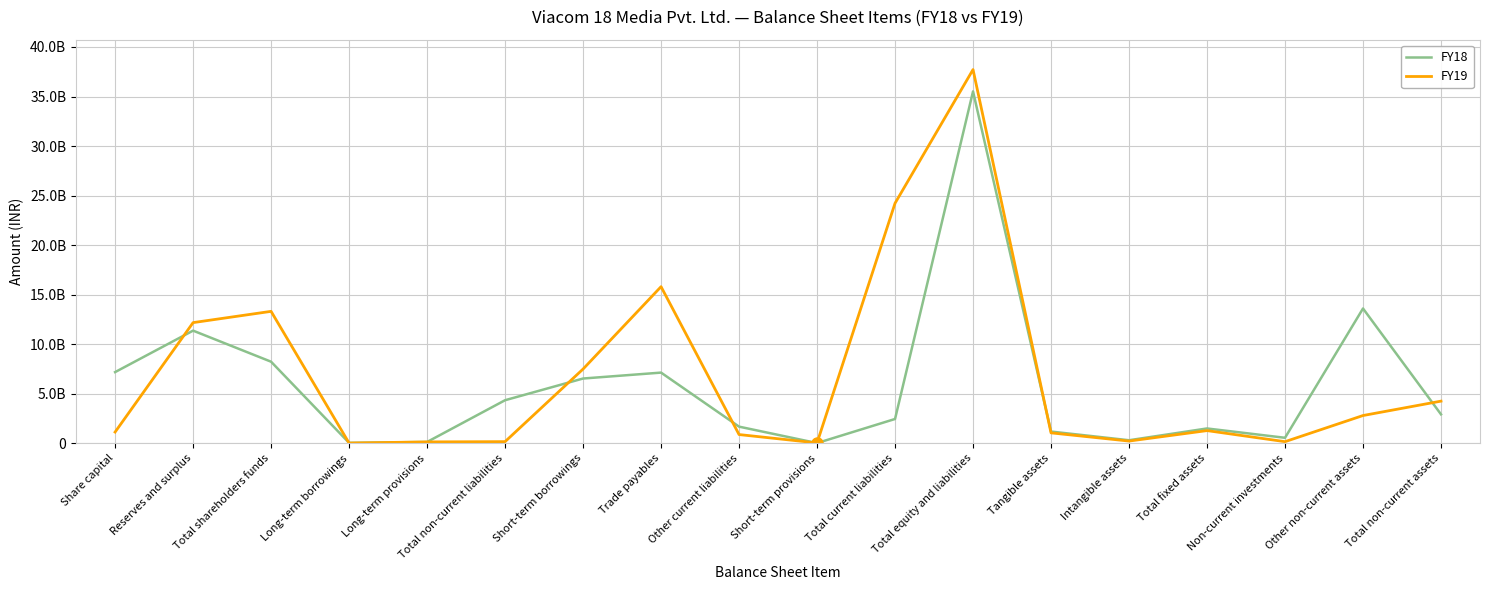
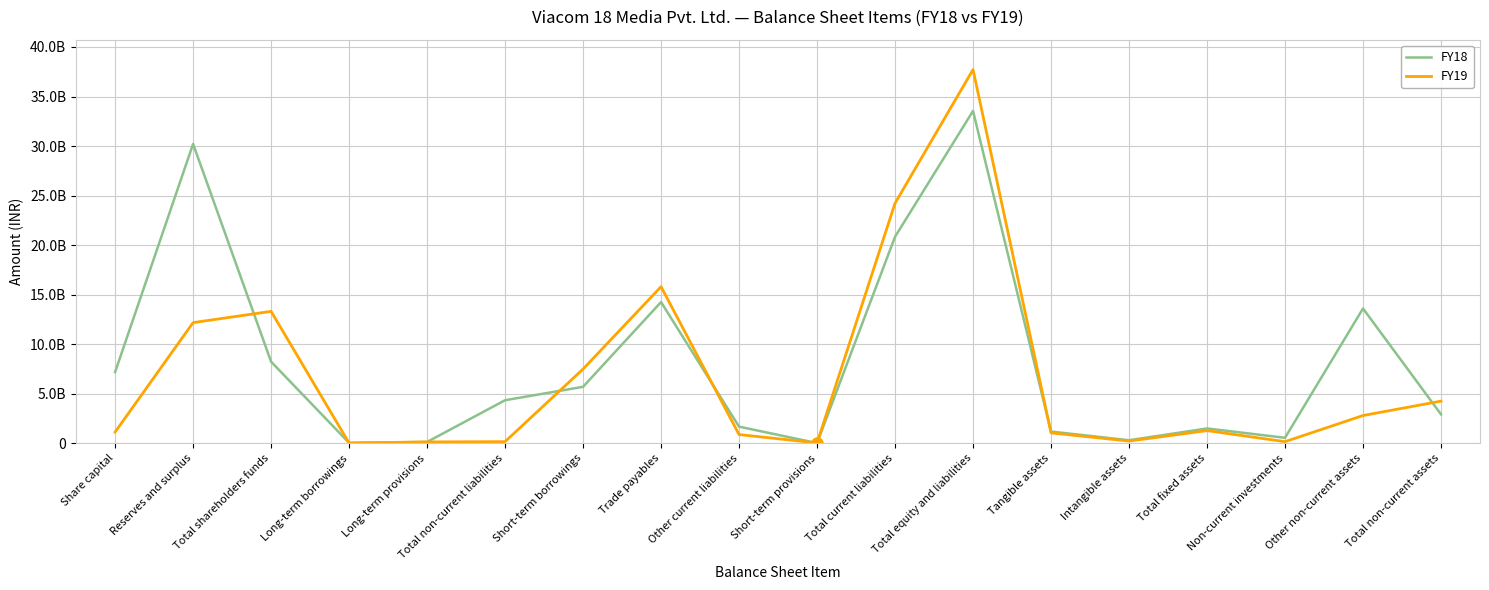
  {
    "FY18": {
      "Share capital": 7000000000,
-     "Reserves and surplus": 11000000000,
+     "Reserves and surplus": 30000000000,
      "Total shareholders funds": 8000000000,
      "Total non-current liabilities": 4000000000,
-     "Short-term borrowings": 7000000000,
-     "Trade payables": 7000000000,
+     "Short-term borrowings": 6000000000,
+     "Trade payables": 14000000000,
      "Other current liabilities": 2000000000,
-     "Total current liabilities": 2000000000,
-     "Total equity and liabilities": 36000000000,
+     "Total current liabilities": 21000000000,
+     "Total equity and liabilities": 34000000000,
      "Non-current investments": 1000000000,
      "Other non-current assets": 14000000000,
      "Total non-current assets": 3000000000
    }
  }
